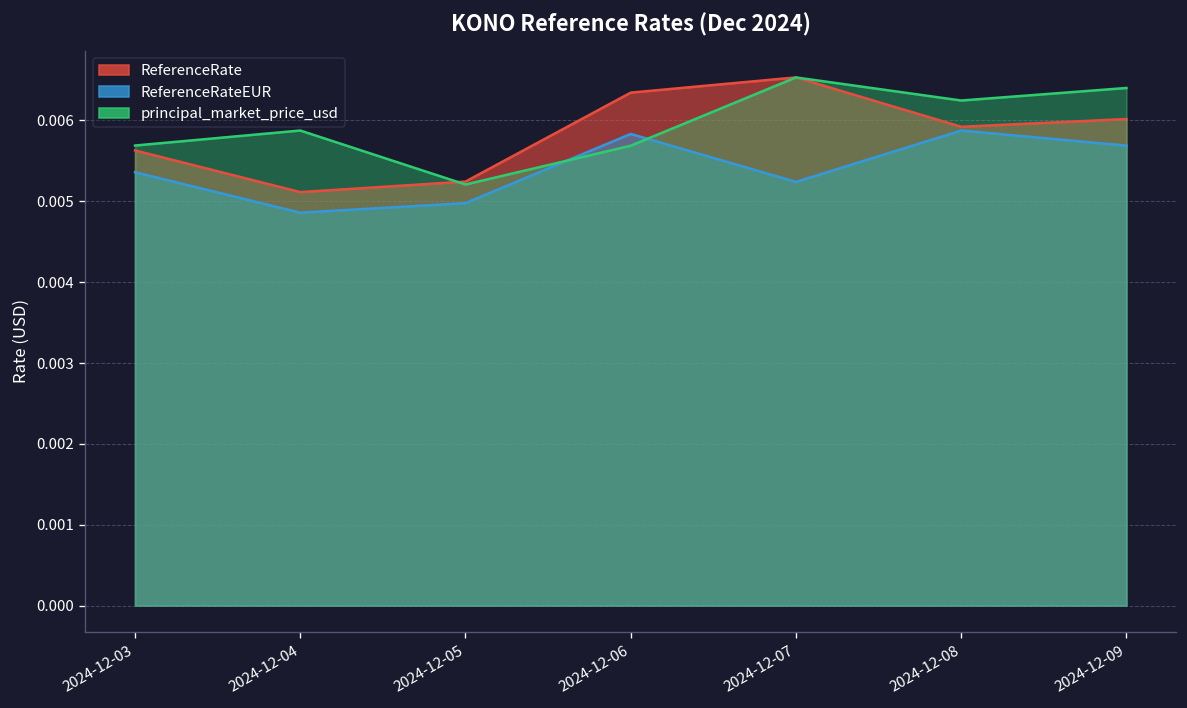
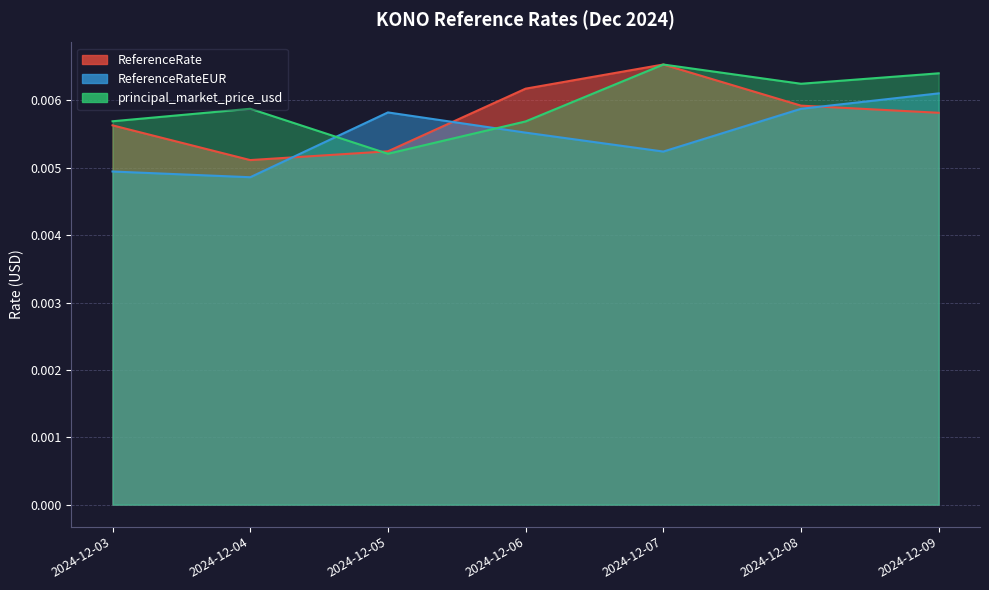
  {
    "ReferenceRate": {
      "2024-12-03": 0.0056,
      "2024-12-04": 0.0051,
-     "2024-12-06": 0.0063,
+     "2024-12-06": 0.0062,
      "2024-12-08": 0.0059,
-     "2024-12-09": 0.0060
+     "2024-12-09": 0.0058
    },
    "ReferenceRateEUR": {
-     "2024-12-03": 0.0054,
+     "2024-12-03": 0.0049,
      "2024-12-04": 0.0049,
-     "2024-12-05": 0.0050,
-     "2024-12-06": 0.0058,
+     "2024-12-05": 0.0058,
+     "2024-12-06": 0.0055,
      "2024-12-07": 0.0052,
      "2024-12-08": 0.0059,
-     "2024-12-09": 0.0057
+     "2024-12-09": 0.0061
    },
    "principal_market_price_usd": {
      "2024-12-03": 0.0057,
      "2024-12-06": 0.0057,
      "2024-12-08": 0.0062,
      "2024-12-09": 0.0064
    }
  }
